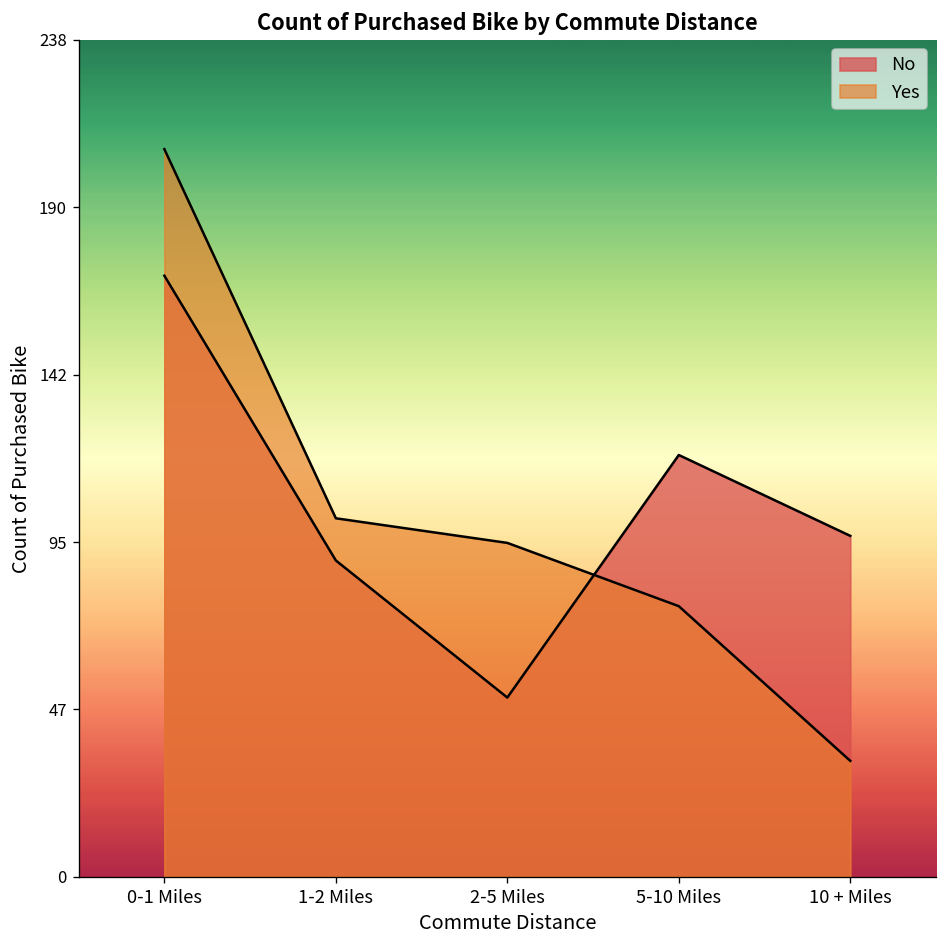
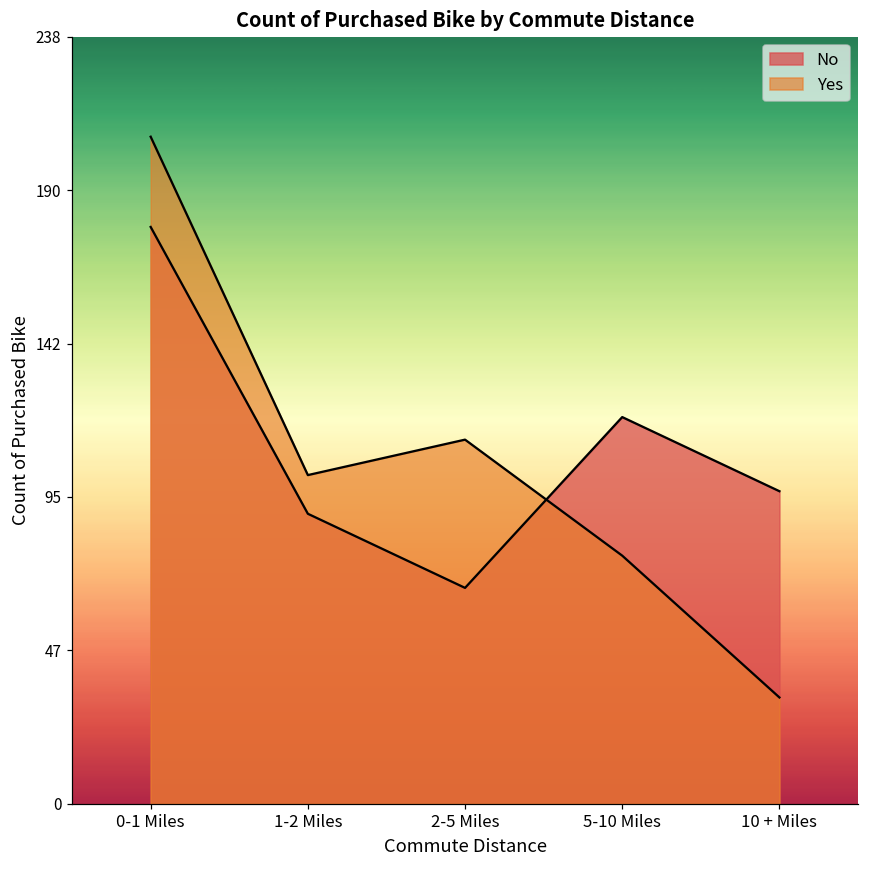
  {
    "No": {
-     "0-1 Miles": 171,
+     "0-1 Miles": 179,
      "1-2 Miles": 90,
-     "2-5 Miles": 51,
+     "2-5 Miles": 67,
      "5-10 Miles": 120,
      "10 + Miles": 97
    },
    "Yes": {
      "0-1 Miles": 207,
      "1-2 Miles": 102,
-     "2-5 Miles": 95,
+     "2-5 Miles": 113,
      "5-10 Miles": 77,
      "10 + Miles": 33
    }
  }
